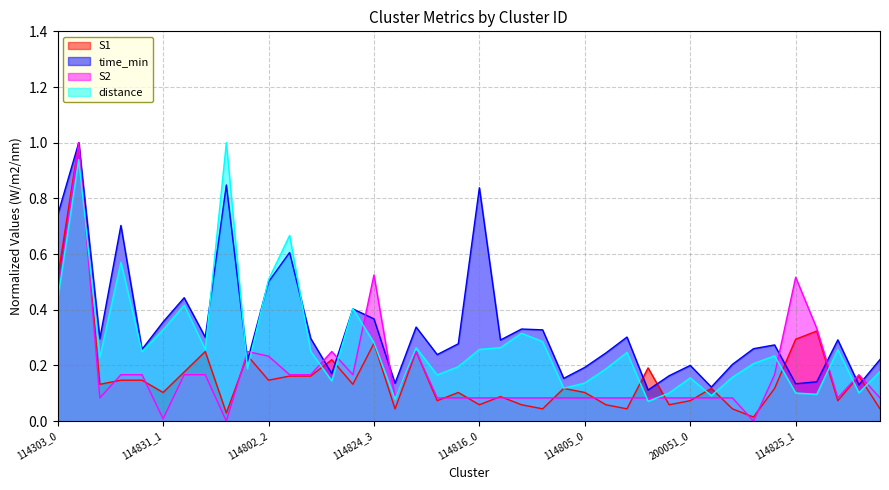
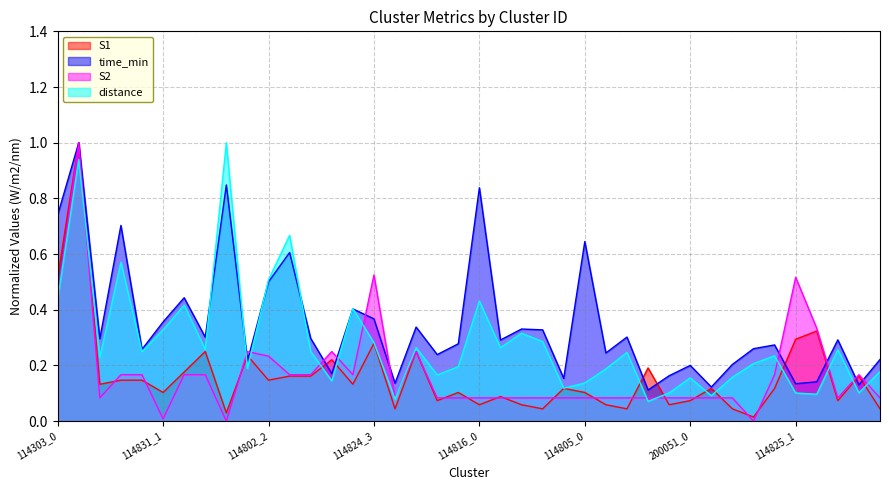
  {
    "S1": {
      "114303_0": 0.51,
      "114831_1": 0.10,
      "114802_2": 0.15,
      "114816_0": 0.06,
      "114805_0": 0.10,
      "200051_0": 0.07,
      "114825_1": 0.29
    },
    "time_min": {
      "114303_0": 0.74,
      "114831_1": 0.36,
      "114824_3": 0.37,
      "114816_0": 0.84,
-     "114805_0": 0.19,
+     "114805_0": 0.65,
      "200051_0": 0.20,
      "114825_1": 0.13
    },
    "S2": {
      "114831_1": 0.01,
      "114802_2": 0.23,
      "114824_3": 0.53,
      "114816_0": 0.08,
      "114805_0": 0.08,
      "200051_0": 0.08,
      "114825_1": 0.52
    },
    "distance": {
      "114831_1": 0.33,
-     "114816_0": 0.26,
+     "114816_0": 0.43,
      "114805_0": 0.14,
      "200051_0": 0.16,
      "114825_1": 0.10
    }
  }
